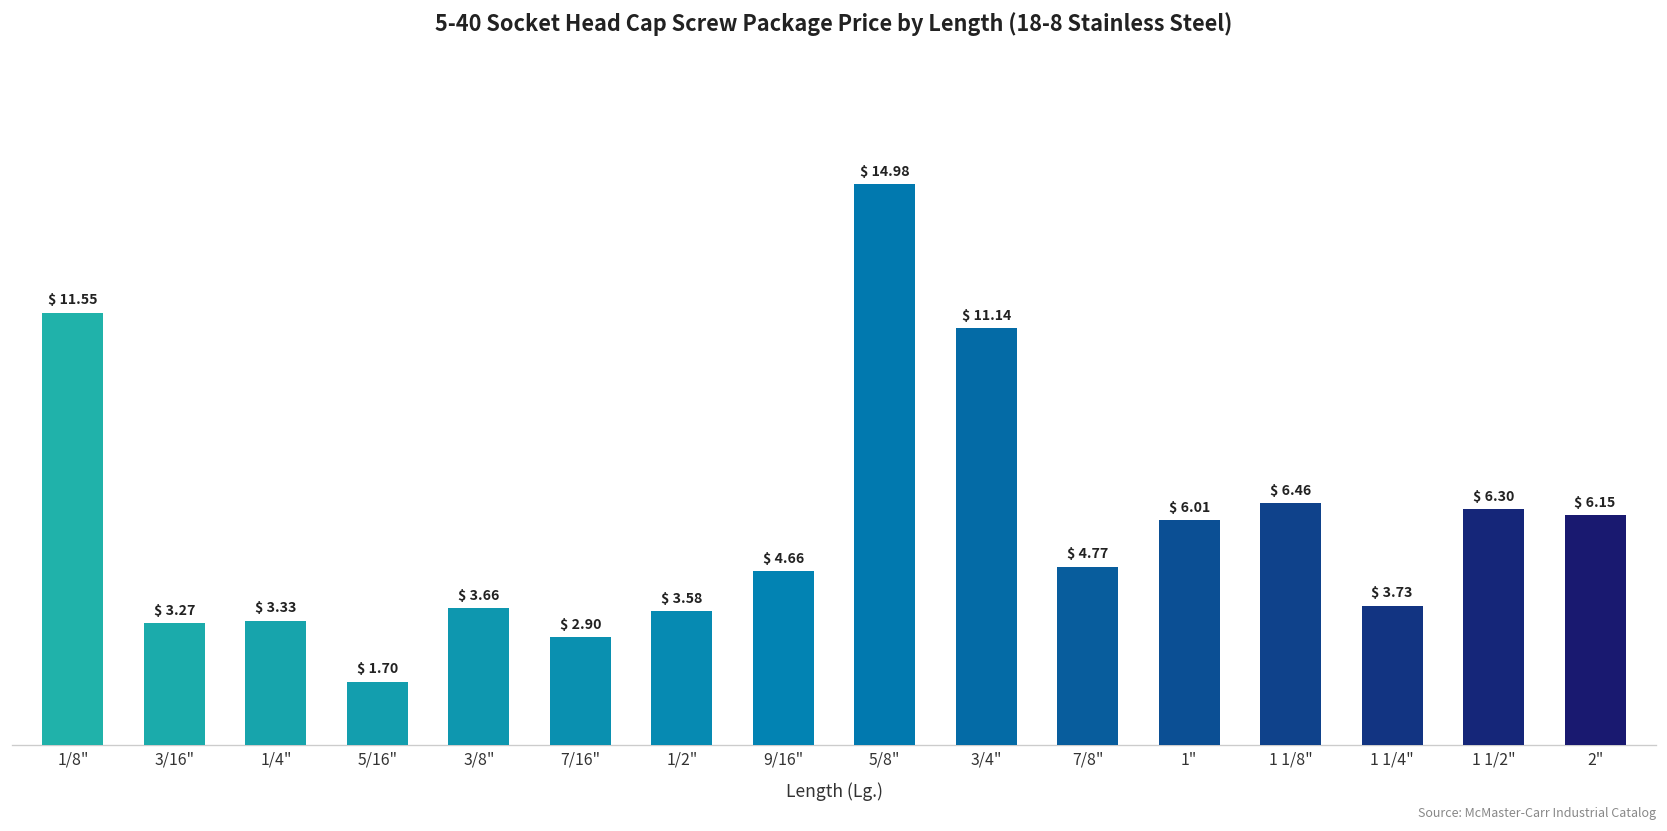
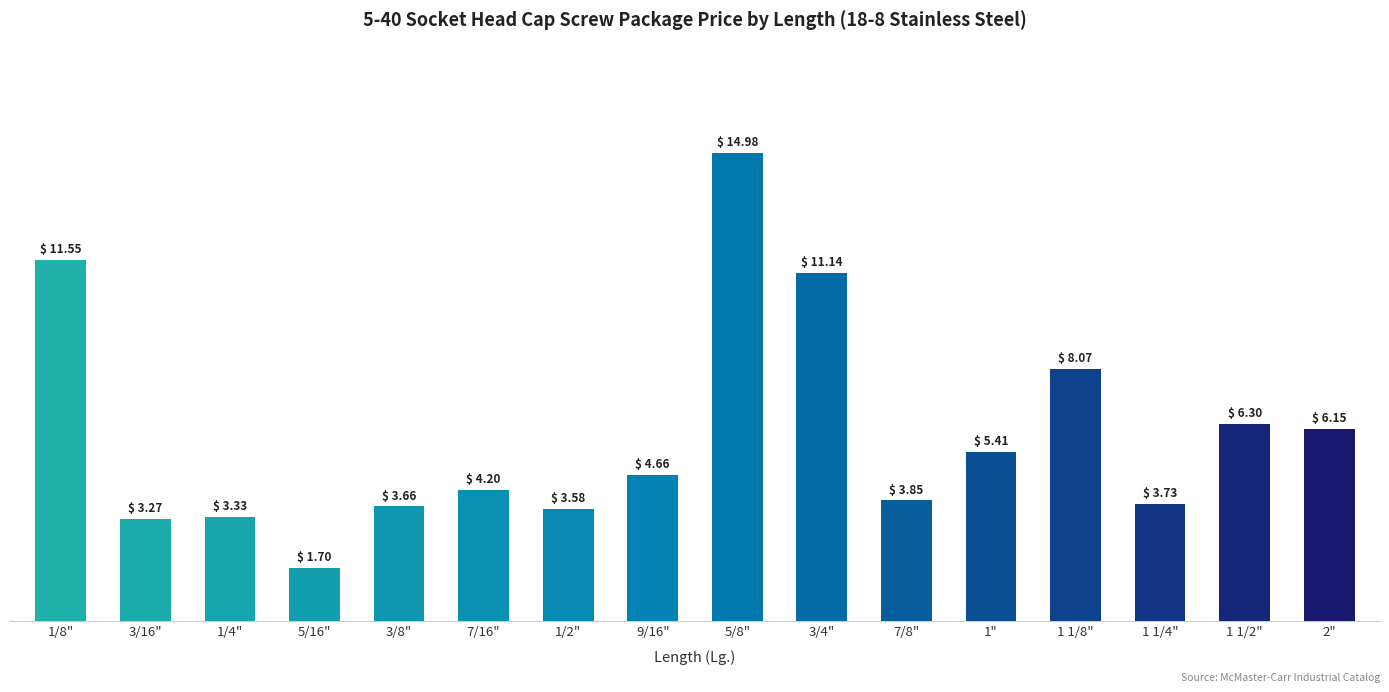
  {
    "1/8\"": 11.55,
    "3/16\"": 3.27,
    "1/4\"": 3.33,
    "5/16\"": 1.70,
    "3/8\"": 3.66,
-   "7/16\"": 2.90,
+   "7/16\"": 4.20,
    "1/2\"": 3.58,
    "9/16\"": 4.66,
    "5/8\"": 14.98,
    "3/4\"": 11.14,
-   "7/8\"": 4.77,
-   "1\"": 6.01,
-   "1 1/8\"": 6.46,
+   "7/8\"": 3.85,
+   "1\"": 5.41,
+   "1 1/8\"": 8.07,
    "1 1/4\"": 3.73,
    "1 1/2\"": 6.30,
    "2\"": 6.15
  }
